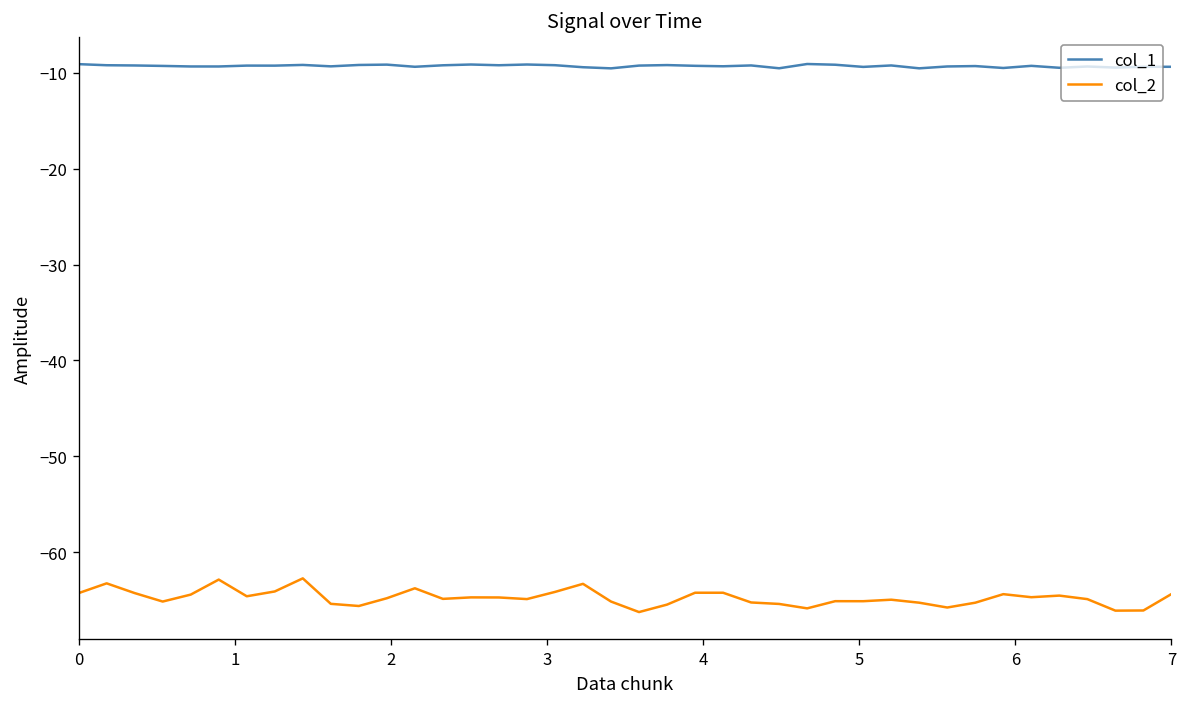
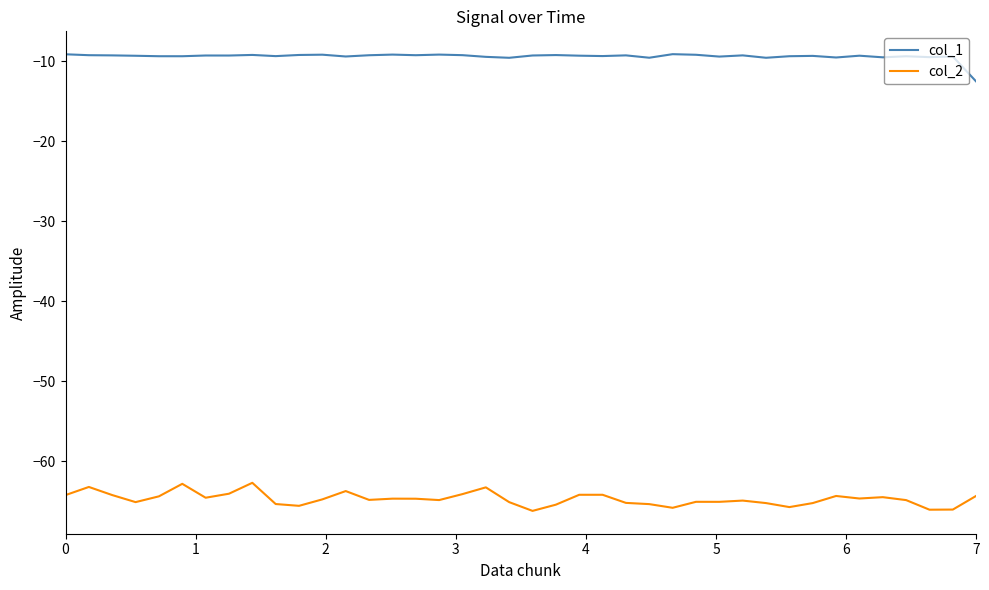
  {
    "col_1": {
      "0": -9,
-     "7": -9
+     "7": -13
    },
    "col_2": {
      "0": -64,
      "7": -64
    }
  }
